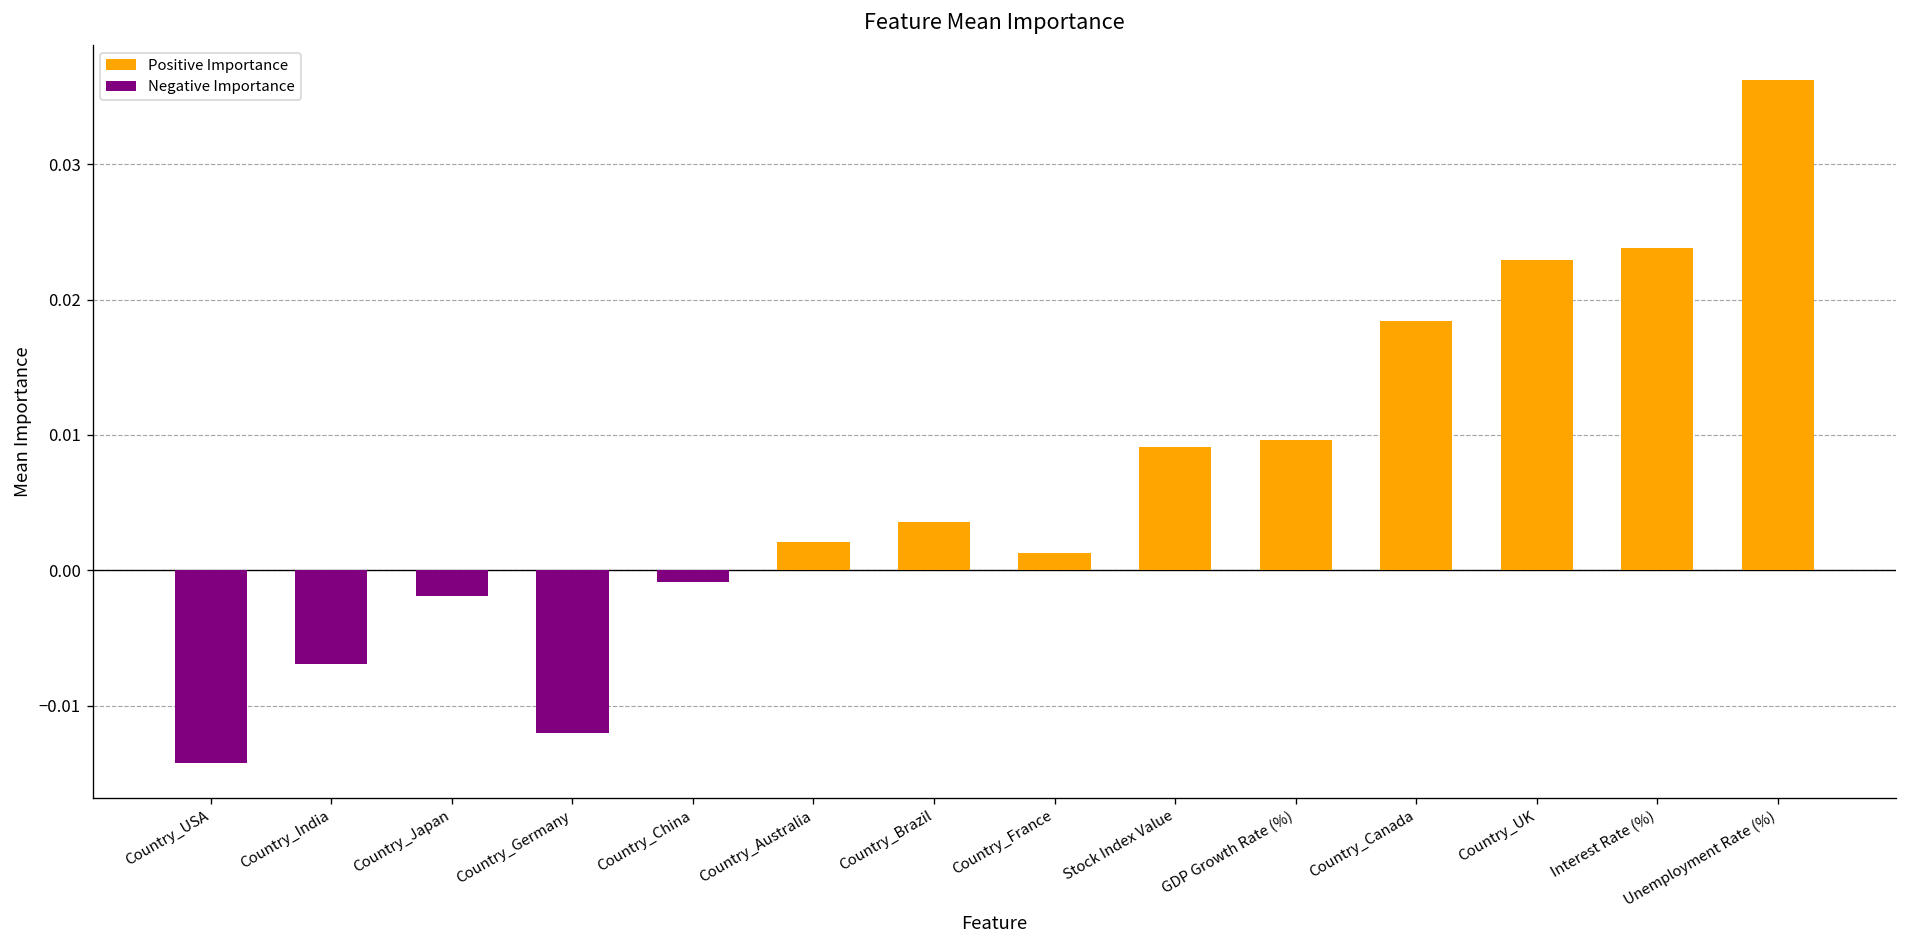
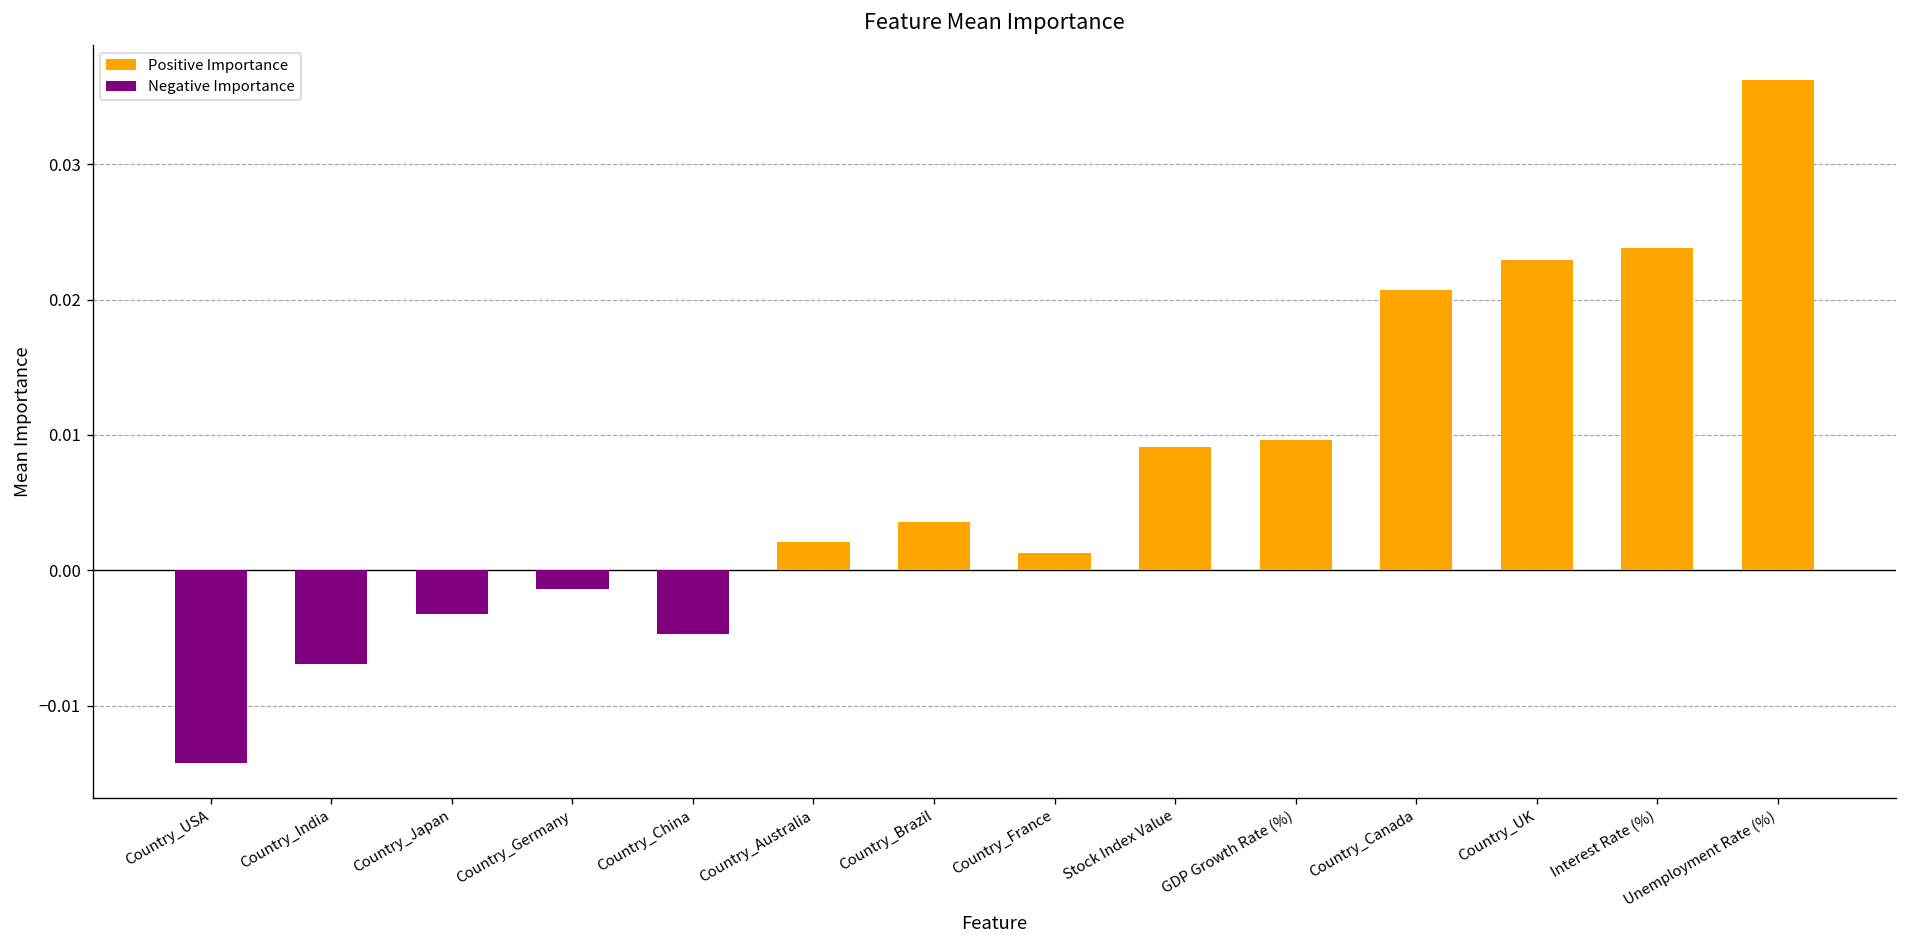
  {
    "Positive Importance": {
      "Country_Australia": 0.0021,
      "Country_Brazil": 0.0036,
      "Country_France": 0.0013,
      "Stock Index Value": 0.0091,
      "GDP Growth Rate (%)": 0.0096,
-     "Country_Canada": 0.0184,
+     "Country_Canada": 0.0207,
      "Country_UK": 0.0229,
      "Interest Rate (%)": 0.0238,
      "Unemployment Rate (%)": 0.0363
    },
    "Negative Importance": {
      "Country_USA": -0.0143,
      "Country_India": -0.0069,
-     "Country_Japan": -0.0019,
-     "Country_Germany": -0.0120,
-     "Country_China": -0.0009
+     "Country_Japan": -0.0032,
+     "Country_Germany": -0.0014,
+     "Country_China": -0.0047
    }
  }
